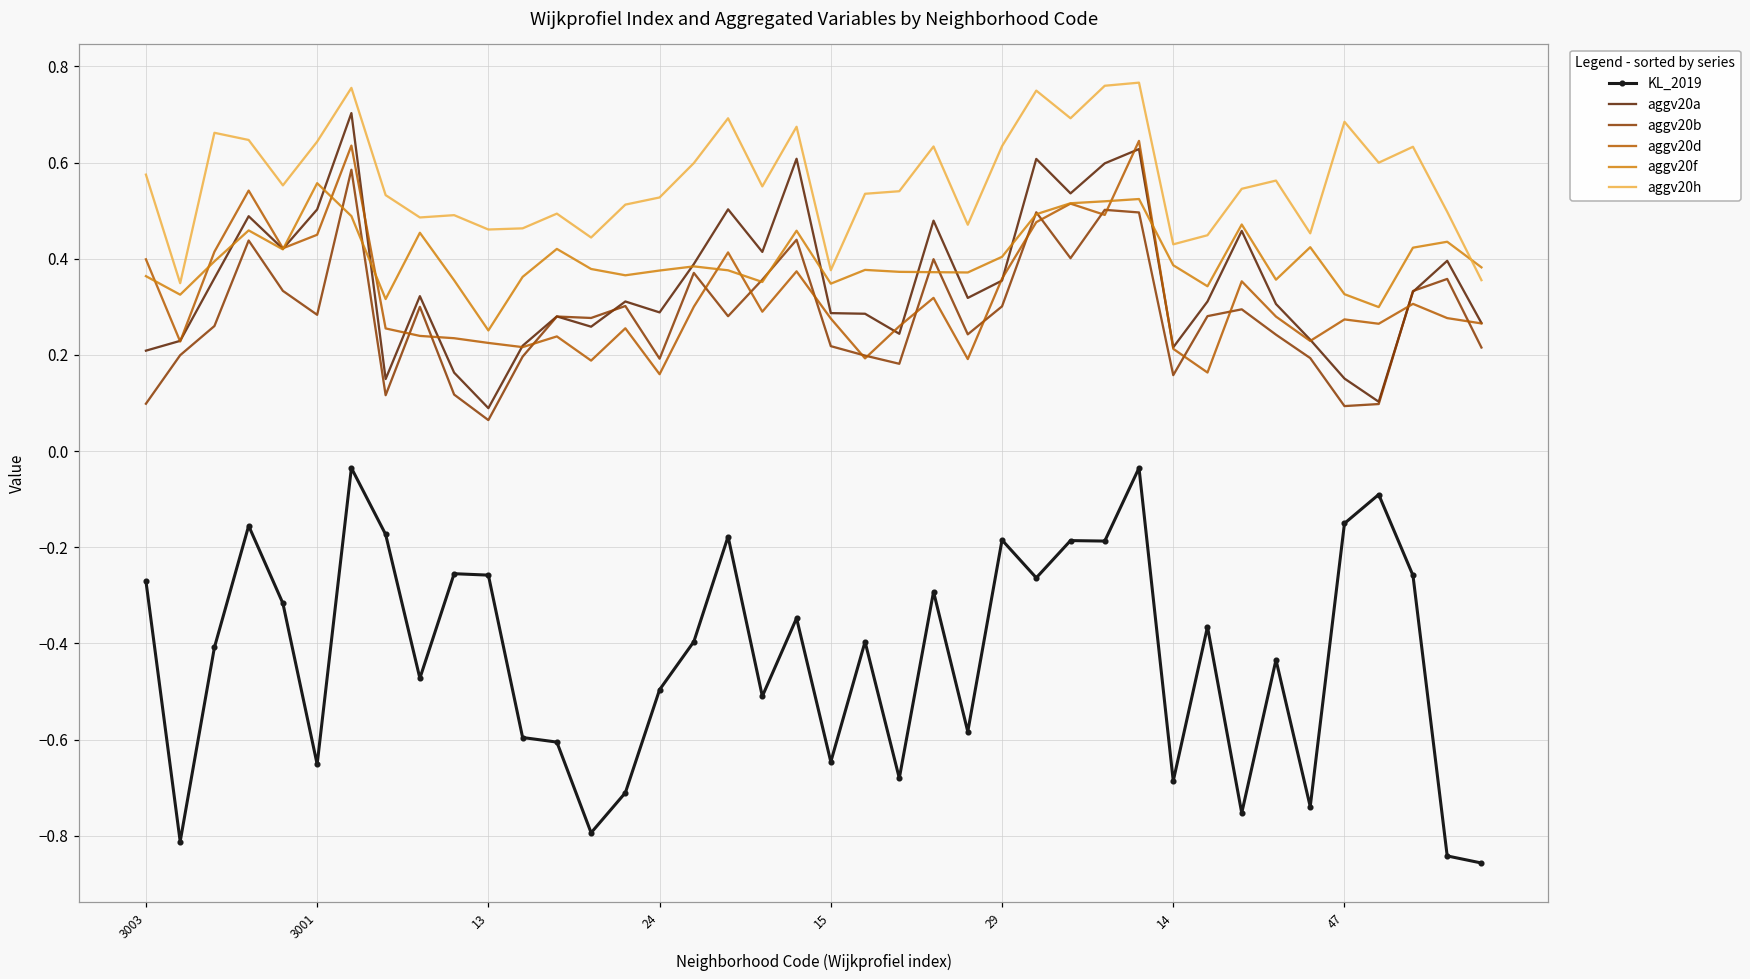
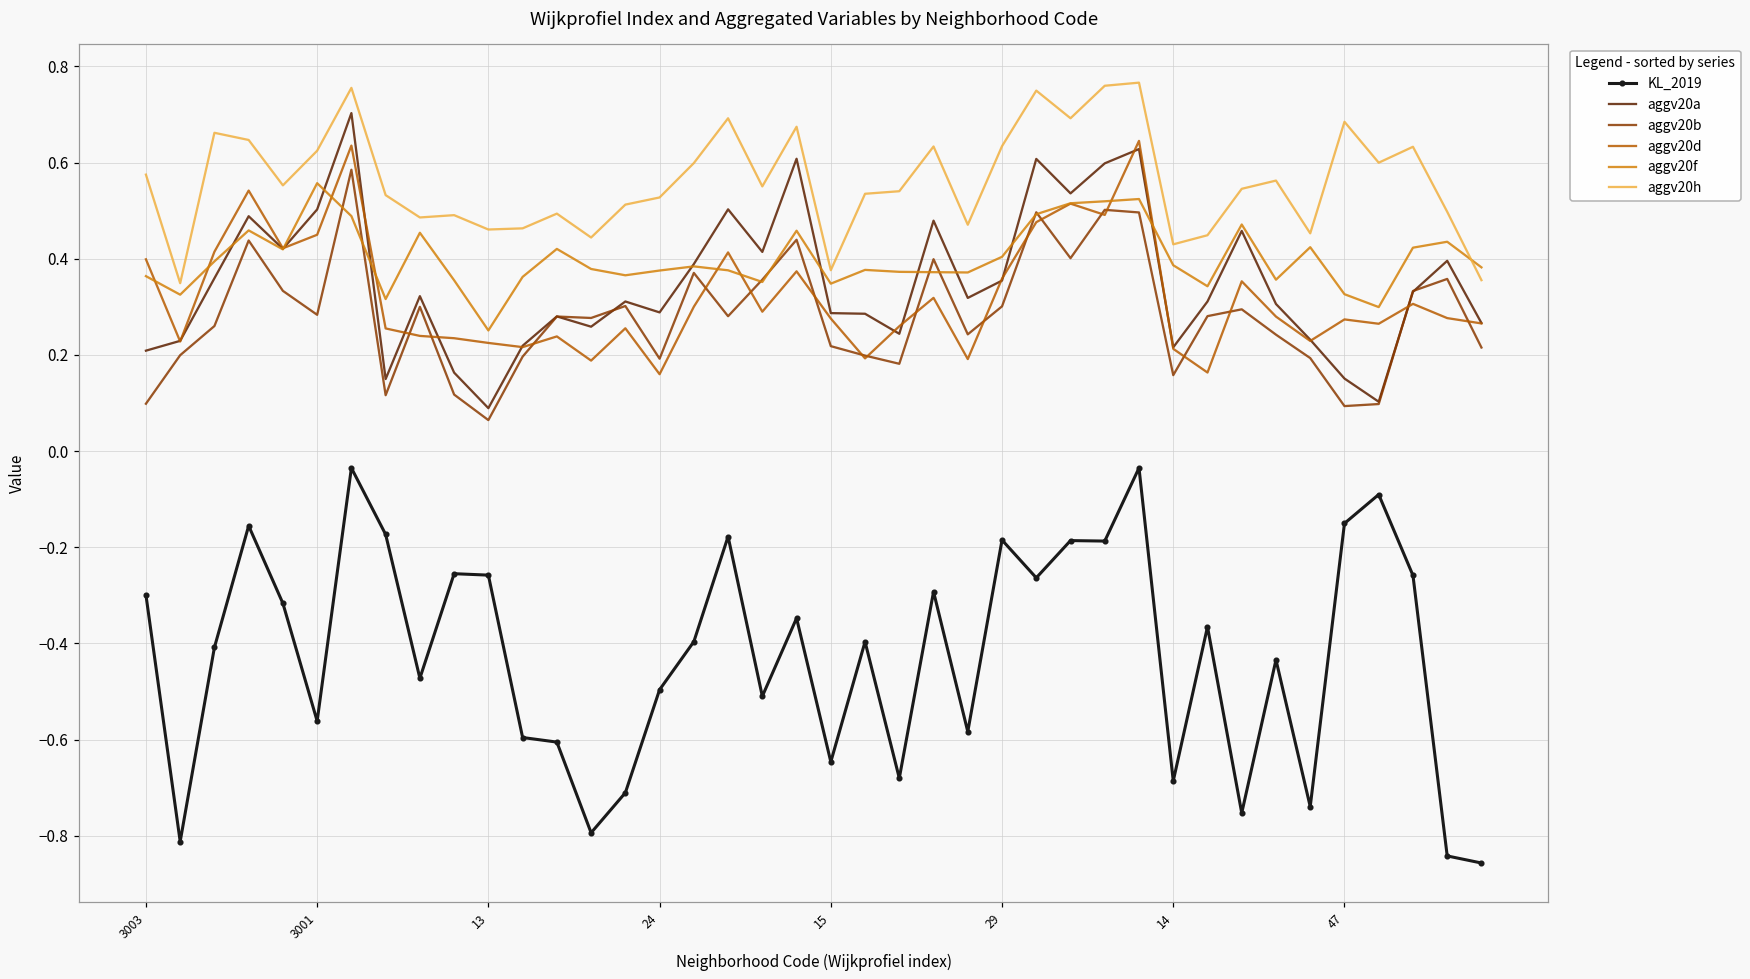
  {
    "KL_2019": {
-     "3003": -0.27,
-     "3001": -0.65,
+     "3003": -0.30,
+     "3001": -0.56,
      "15": -0.65,
      "47": -0.15
    },
    "aggv20h": {
      "3003": 0.57,
-     "3001": 0.64,
+     "3001": 0.62,
      "15": 0.38,
      "47": 0.68
    }
  }
